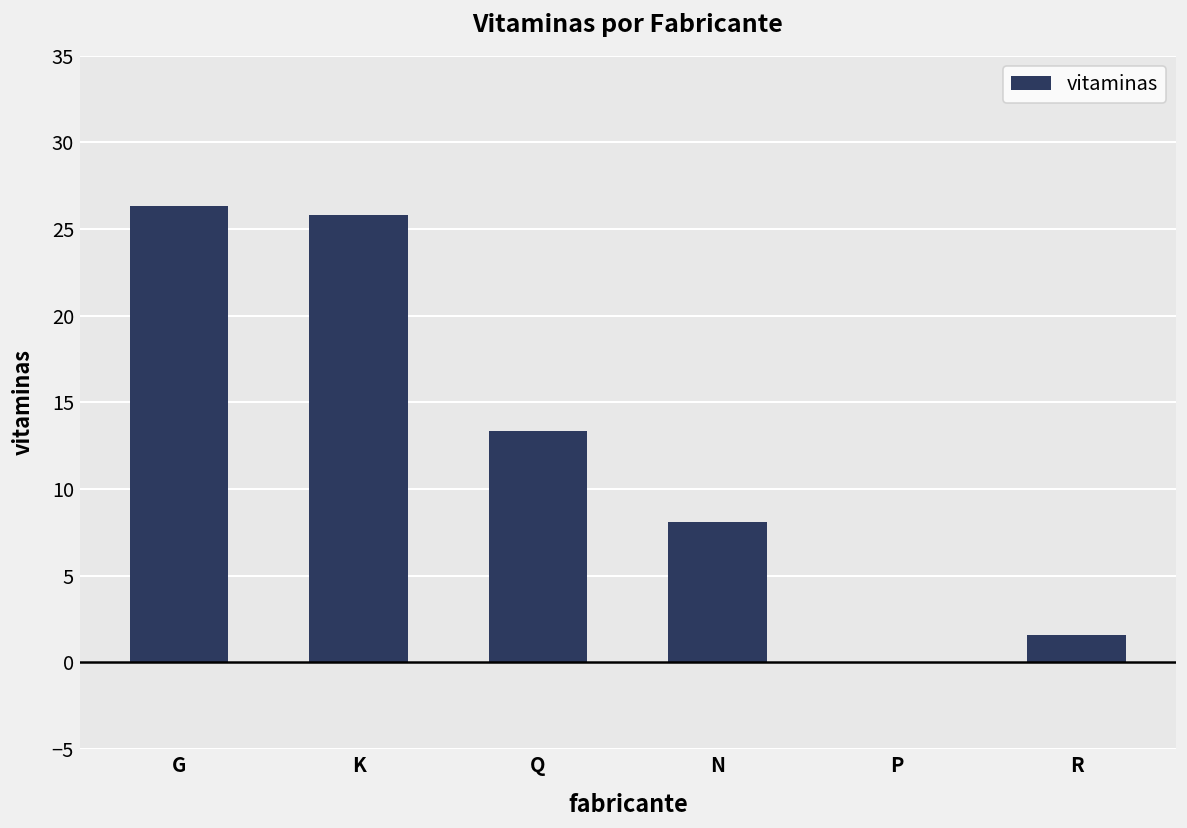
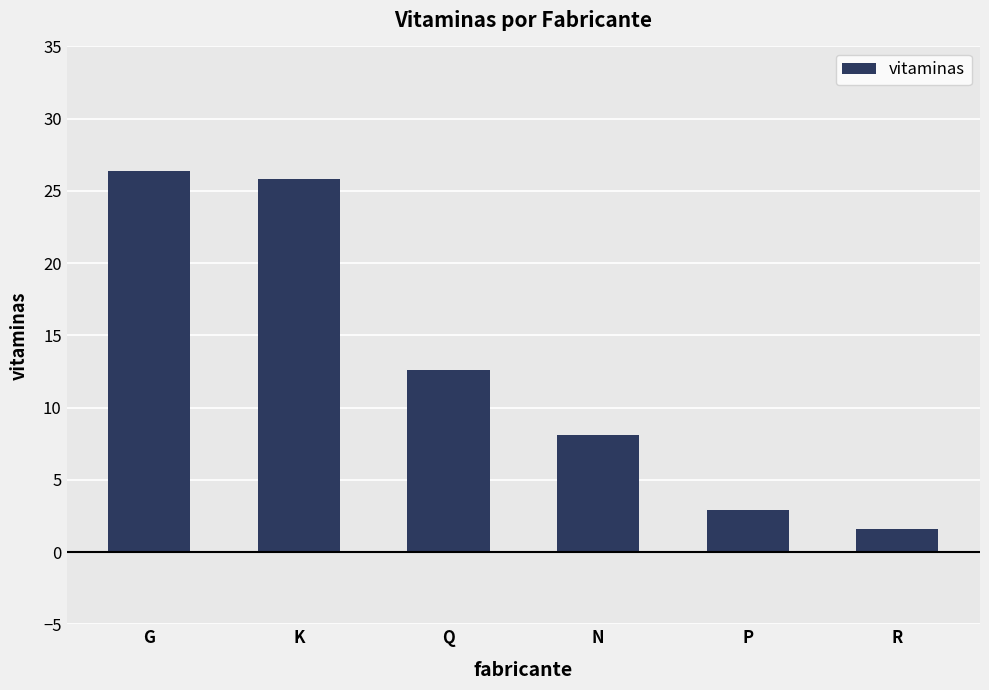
  {
    "G": 26.3,
    "K": 25.8,
-   "Q": 13.4,
+   "Q": 12.6,
    "N": 8.1,
-   "P": 0.0,
+   "P": 2.9,
    "R": 1.6
  }
